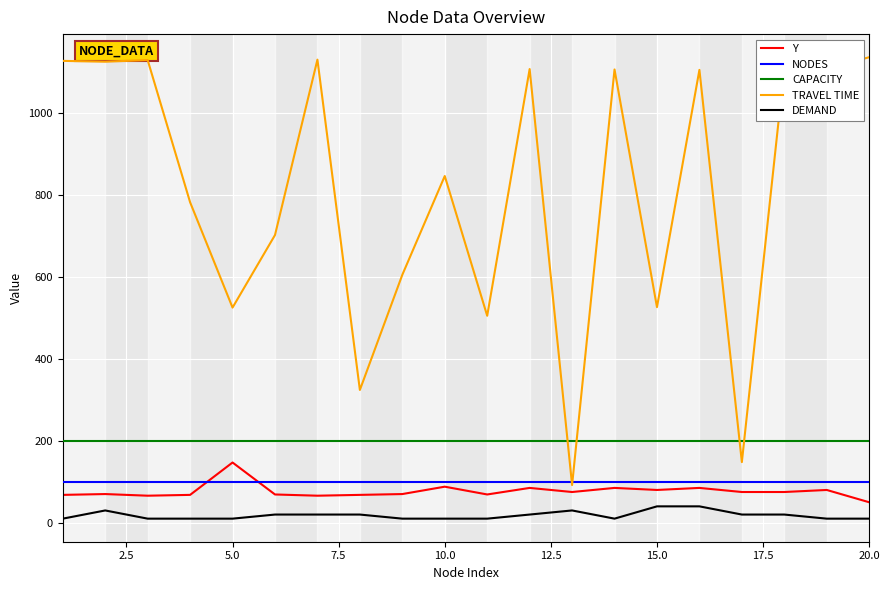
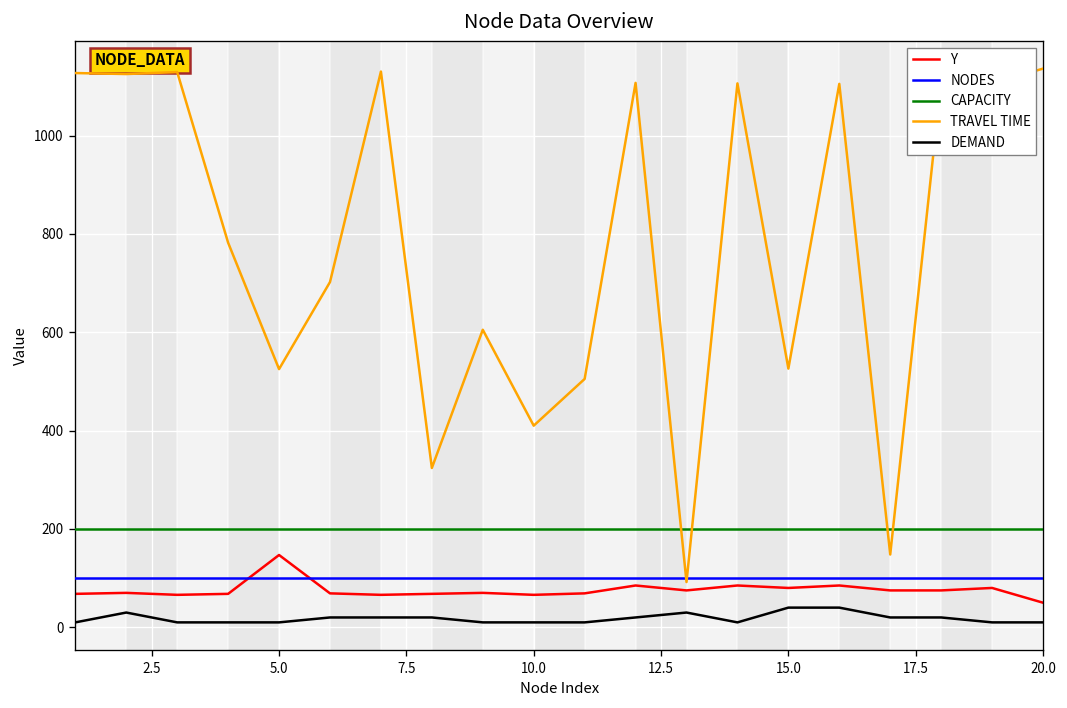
  {
    "Y": {
      "5.0": 150,
-     "10.0": 90,
+     "10.0": 70,
      "15.0": 80,
      "20.0": 50
    },
    "NODES": {
      "5.0": 100,
      "10.0": 100,
      "15.0": 100,
      "20.0": 100
    },
    "CAPACITY": {
      "5.0": 200,
      "10.0": 200,
      "15.0": 200,
      "20.0": 200
    },
    "TRAVEL TIME": {
      "5.0": 530,
-     "10.0": 850,
+     "10.0": 410,
      "15.0": 530,
      "20.0": 1140
    },
    "DEMAND": {
      "5.0": 10,
      "10.0": 10,
      "15.0": 40,
      "20.0": 10
    }
  }
